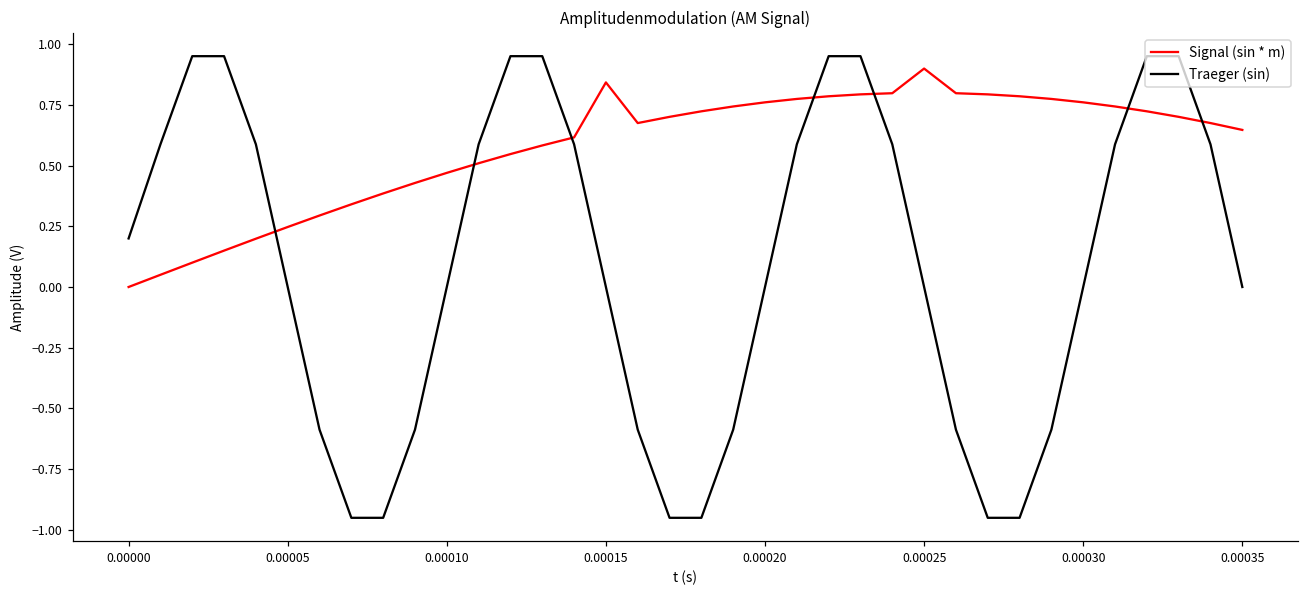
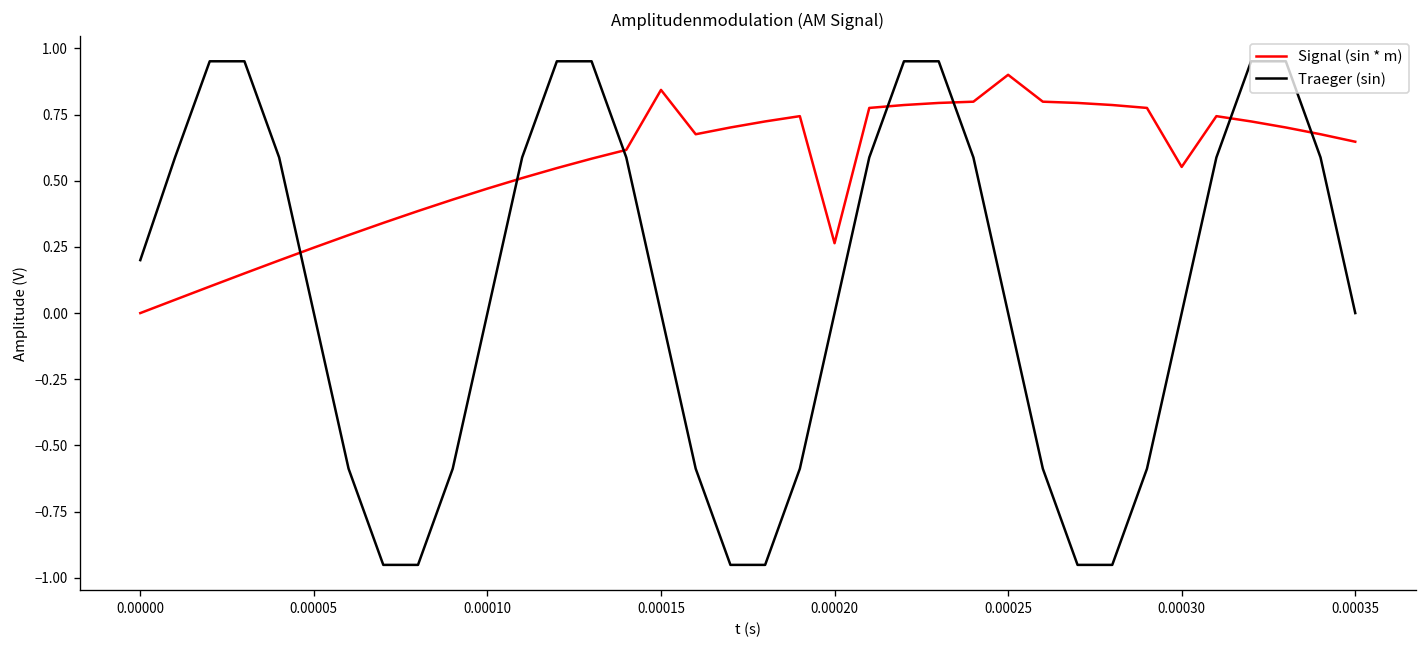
  {
    "Signal (sin * m)": {
      "0.00000": 0.00,
      "0.00005": 0.25,
      "0.00010": 0.47,
      "0.00015": 0.84,
-     "0.00020": 0.76,
+     "0.00020": 0.26,
      "0.00025": 0.90,
-     "0.00030": 0.76,
+     "0.00030": 0.55,
      "0.00035": 0.65
    },
    "Traeger (sin)": {
      "0.00000": 0.20,
      "0.00005": 0.00,
      "0.00010": 0.00,
      "0.00015": 0.00,
      "0.00020": 0.00,
      "0.00025": 0.00,
      "0.00030": 0.00,
      "0.00035": 0.00
    }
  }
